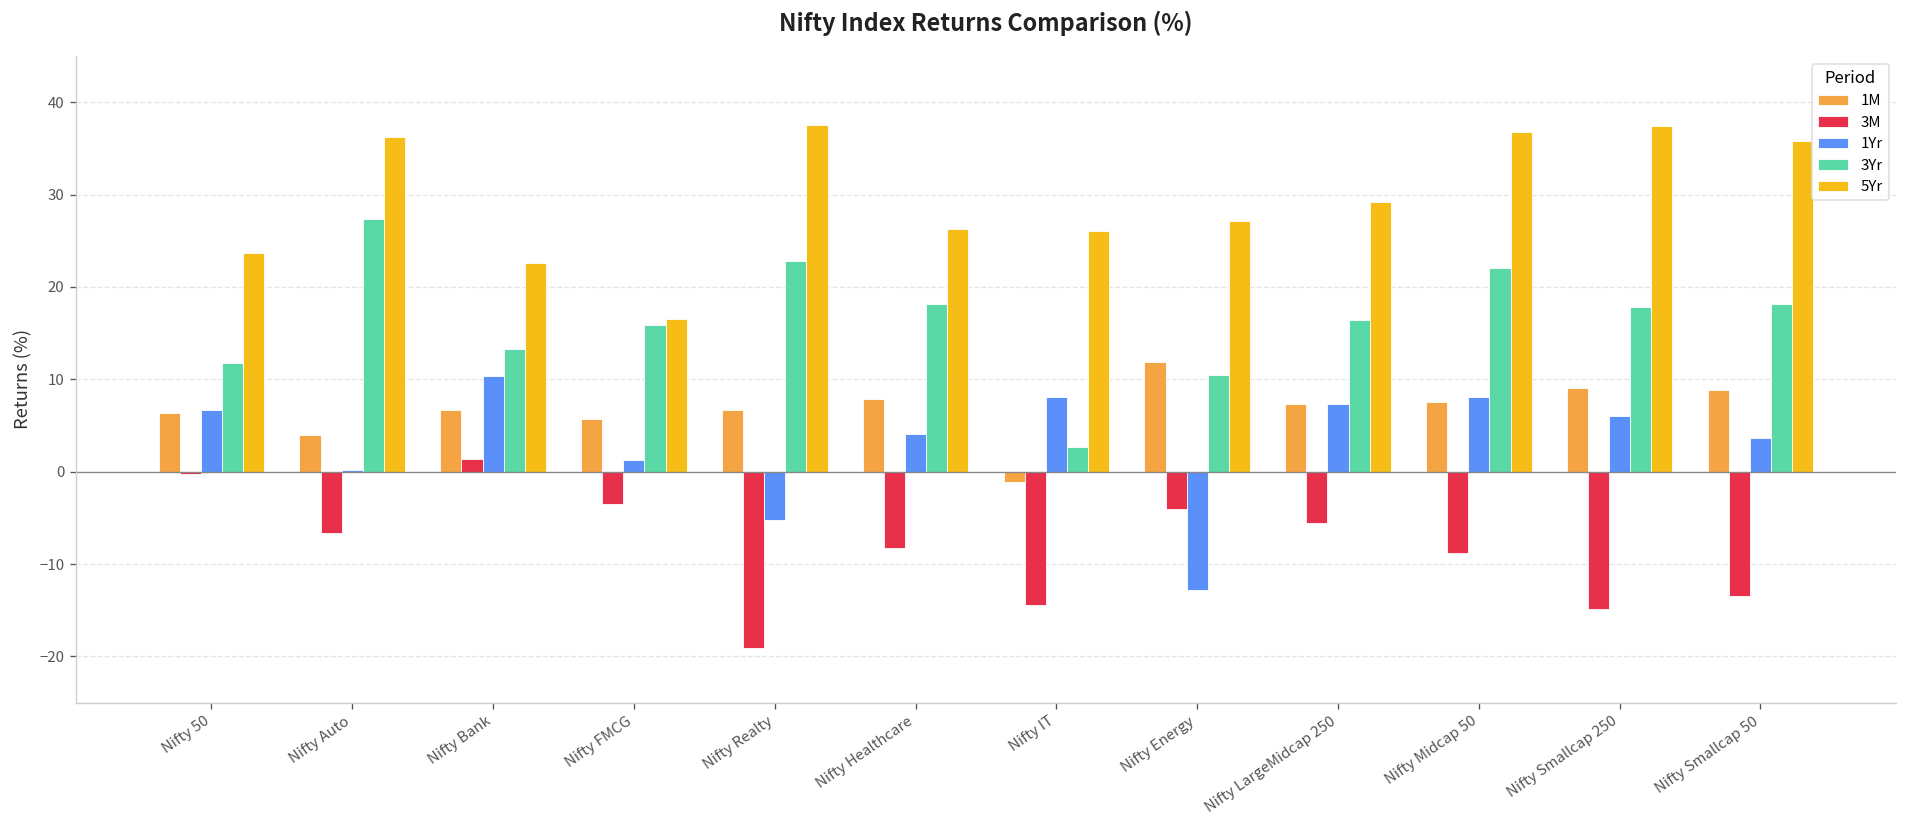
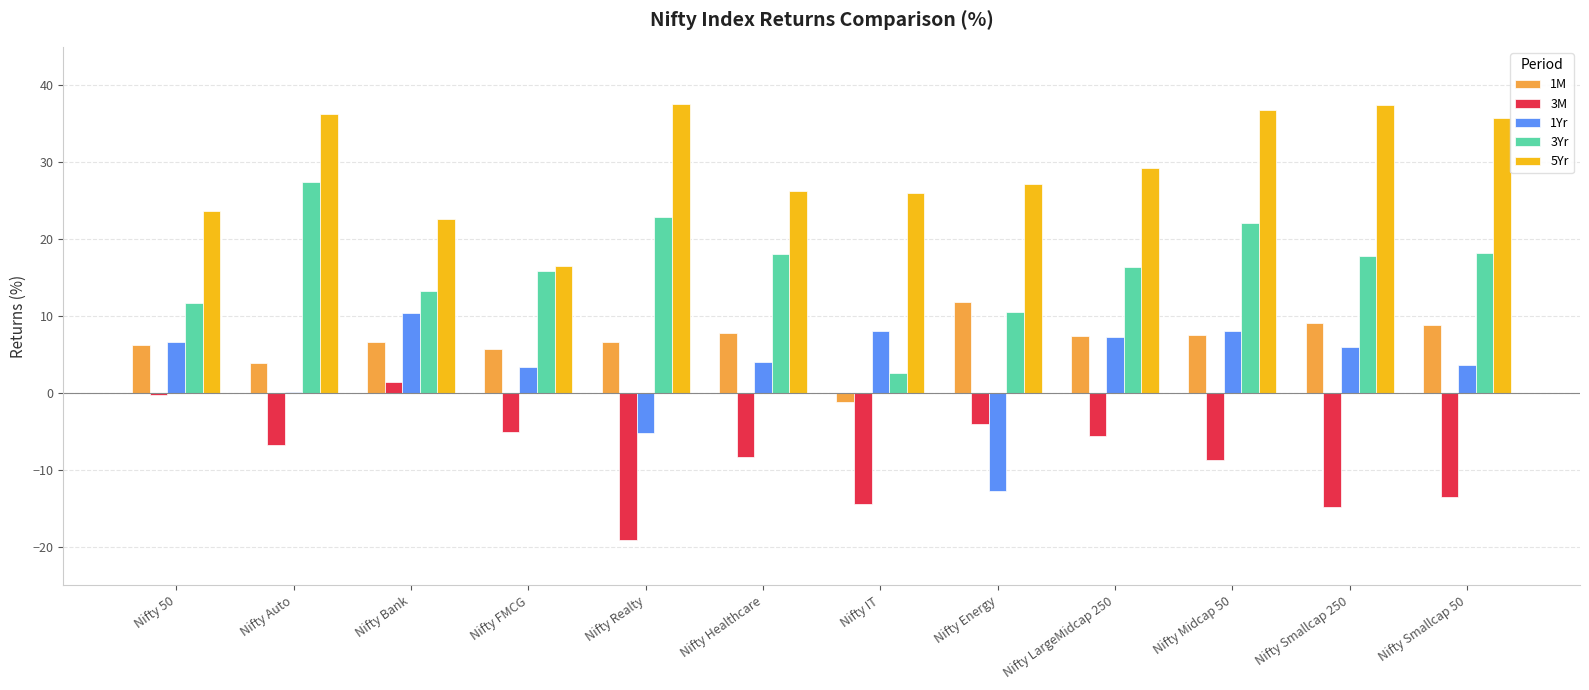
  {
    "3M": {
      "Nifty Auto": -7,
      "Nifty Bank": 1,
-     "Nifty FMCG": -4,
+     "Nifty FMCG": -5,
      "Nifty Realty": -19,
      "Nifty Healthcare": -8,
      "Nifty IT": -14,
      "Nifty Energy": -4,
      "Nifty LargeMidcap 250": -6,
      "Nifty Midcap 50": -9,
      "Nifty Smallcap 250": -15,
      "Nifty Smallcap 50": -13
    },
    "1Yr": {
      "Nifty 50": 7,
      "Nifty Bank": 10,
-     "Nifty FMCG": 1,
+     "Nifty FMCG": 3,
      "Nifty Realty": -5,
      "Nifty Healthcare": 4,
      "Nifty IT": 8,
      "Nifty Energy": -13,
      "Nifty LargeMidcap 250": 7,
      "Nifty Midcap 50": 8,
      "Nifty Smallcap 250": 6,
      "Nifty Smallcap 50": 4
    },
    "3Yr": {
      "Nifty 50": 12,
      "Nifty Auto": 27,
      "Nifty Bank": 13,
      "Nifty FMCG": 16,
      "Nifty Realty": 23,
      "Nifty Healthcare": 18,
      "Nifty IT": 3,
      "Nifty Energy": 10,
      "Nifty LargeMidcap 250": 16,
      "Nifty Midcap 50": 22,
      "Nifty Smallcap 250": 18,
      "Nifty Smallcap 50": 18
    }
  }
